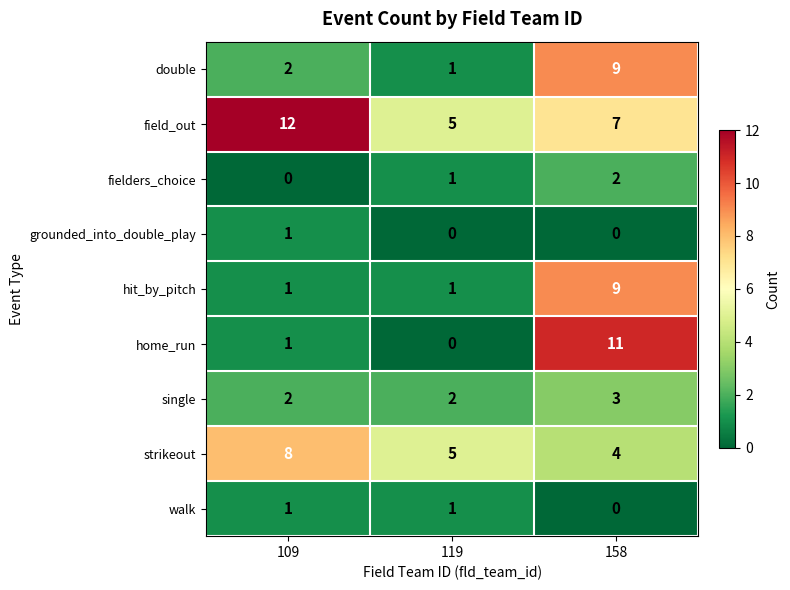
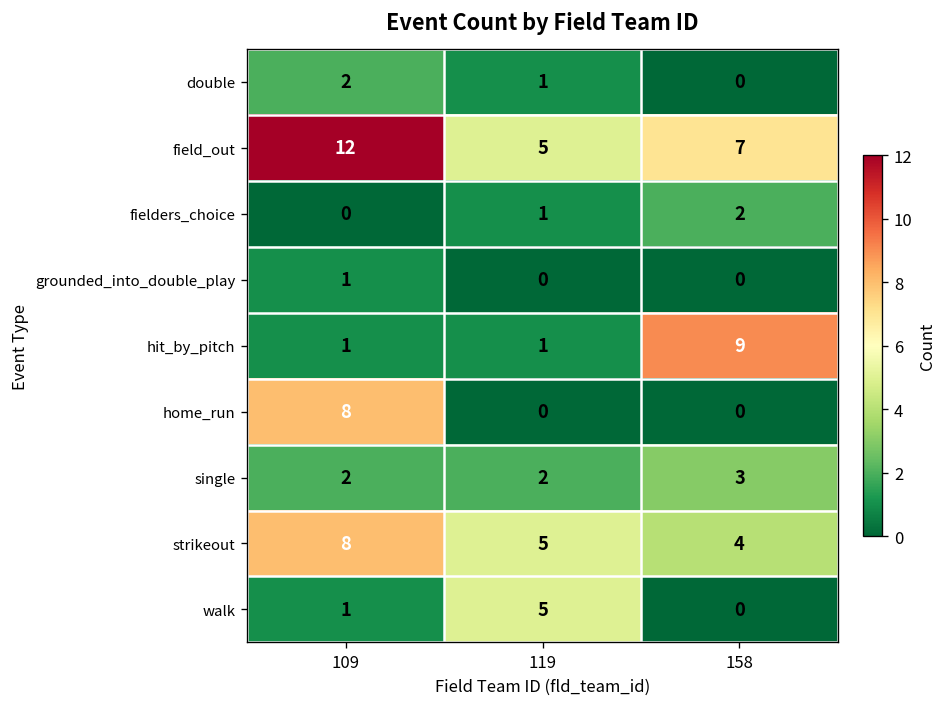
  {
    "double": {
      "109": 2,
      "119": 1,
-     "158": 9
+     "158": 0
    },
    "field_out": {
      "109": 12,
      "119": 5,
      "158": 7
    },
    "fielders_choice": {
      "109": 0,
      "119": 1,
      "158": 2
    },
    "grounded_into_double_play": {
      "109": 1,
      "119": 0,
      "158": 0
    },
    "hit_by_pitch": {
      "109": 1,
      "119": 1,
      "158": 9
    },
    "home_run": {
-     "109": 1,
+     "109": 8,
      "119": 0,
-     "158": 11
+     "158": 0
    },
    "single": {
      "109": 2,
      "119": 2,
      "158": 3
    },
    "strikeout": {
      "109": 8,
      "119": 5,
      "158": 4
    },
    "walk": {
      "109": 1,
-     "119": 1,
+     "119": 5,
      "158": 0
    }
  }
